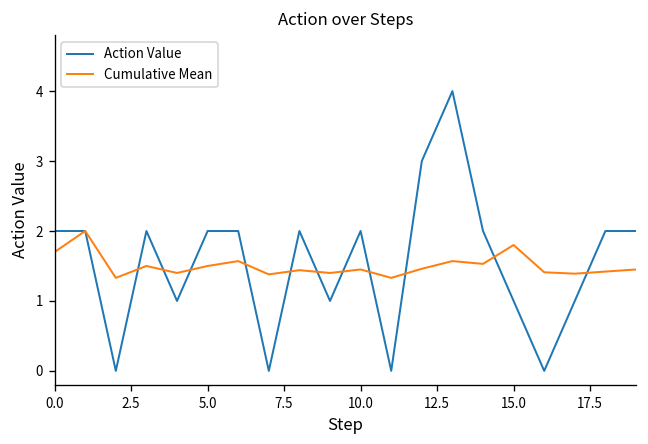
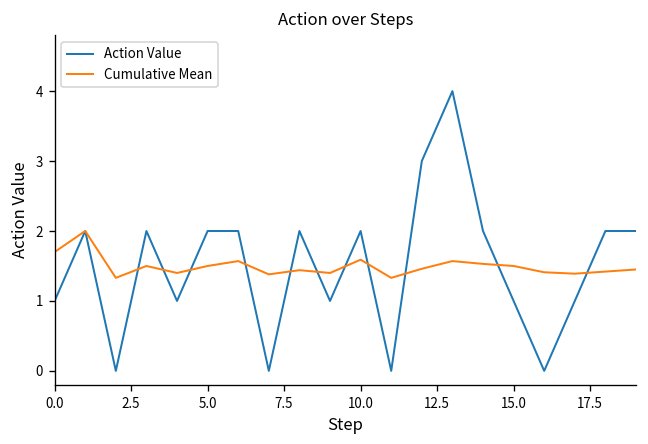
  {
    "Action Value": {
-     "0.0": 2,
+     "0.0": 1,
      "5.0": 2,
      "10.0": 2,
      "15.0": 1
    },
    "Cumulative Mean": {
      "0.0": 1.7,
      "5.0": 1.5,
-     "10.0": 1.5,
-     "15.0": 1.8
+     "10.0": 1.6,
+     "15.0": 1.5
    }
  }
